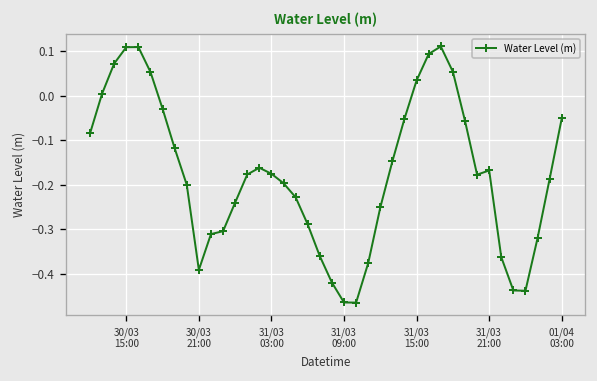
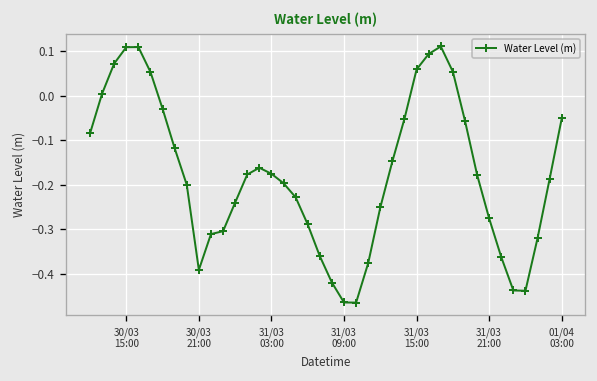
  {
    "30/03 15:00": 0.11,
    "30/03 21:00": -0.39,
    "31/03 03:00": -0.18,
    "31/03 09:00": -0.46,
-   "31/03 15:00": 0.03,
-   "31/03 21:00": -0.17,
+   "31/03 15:00": 0.06,
+   "31/03 21:00": -0.28,
    "01/04 03:00": -0.05
  }
